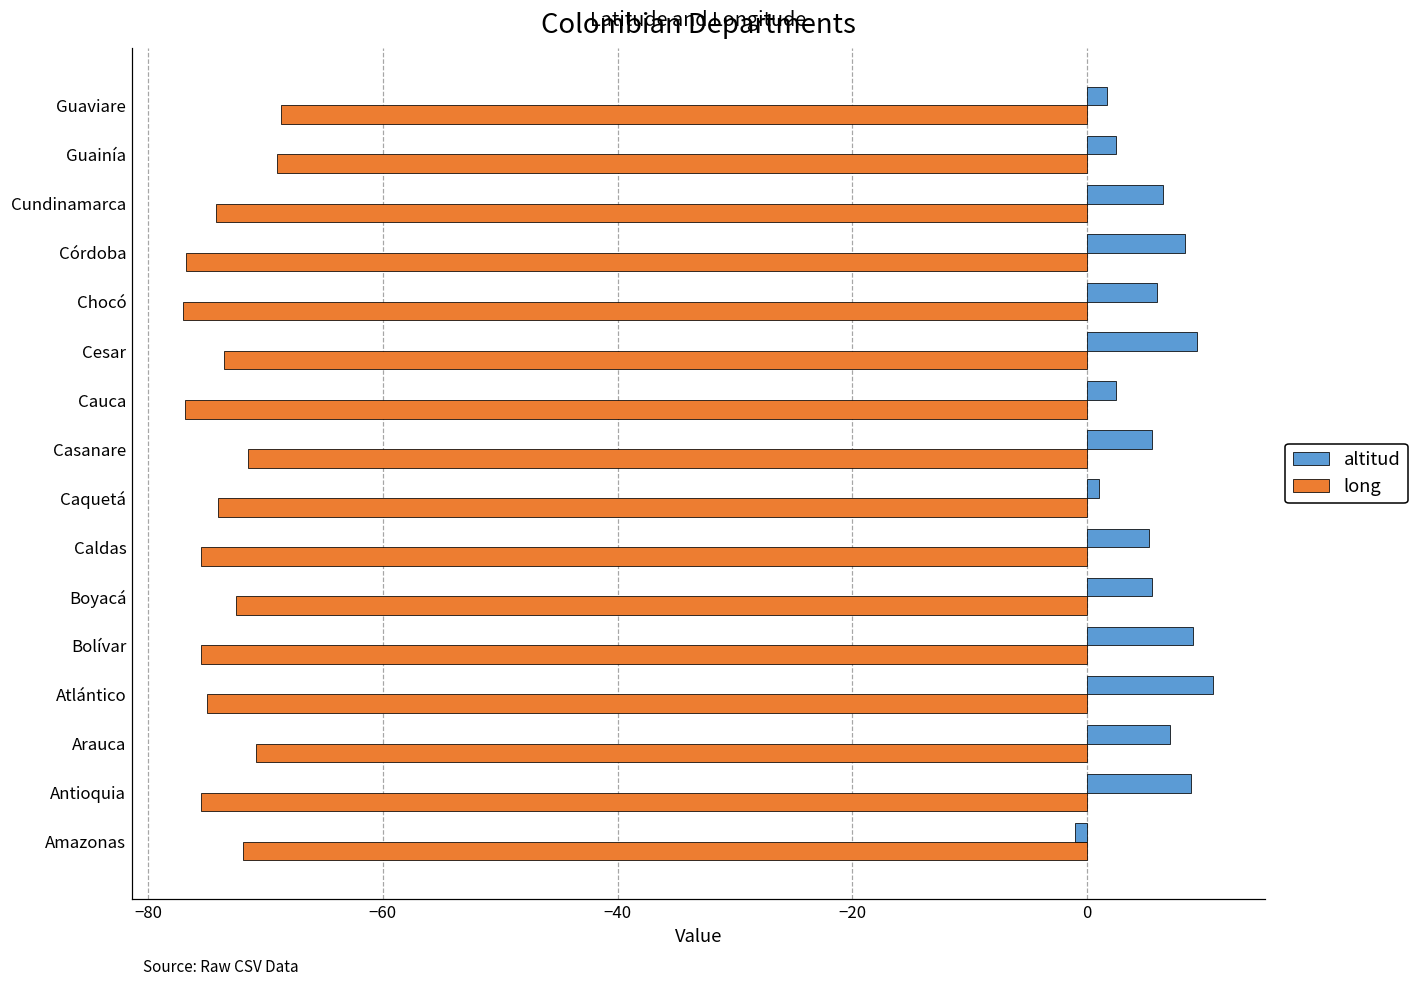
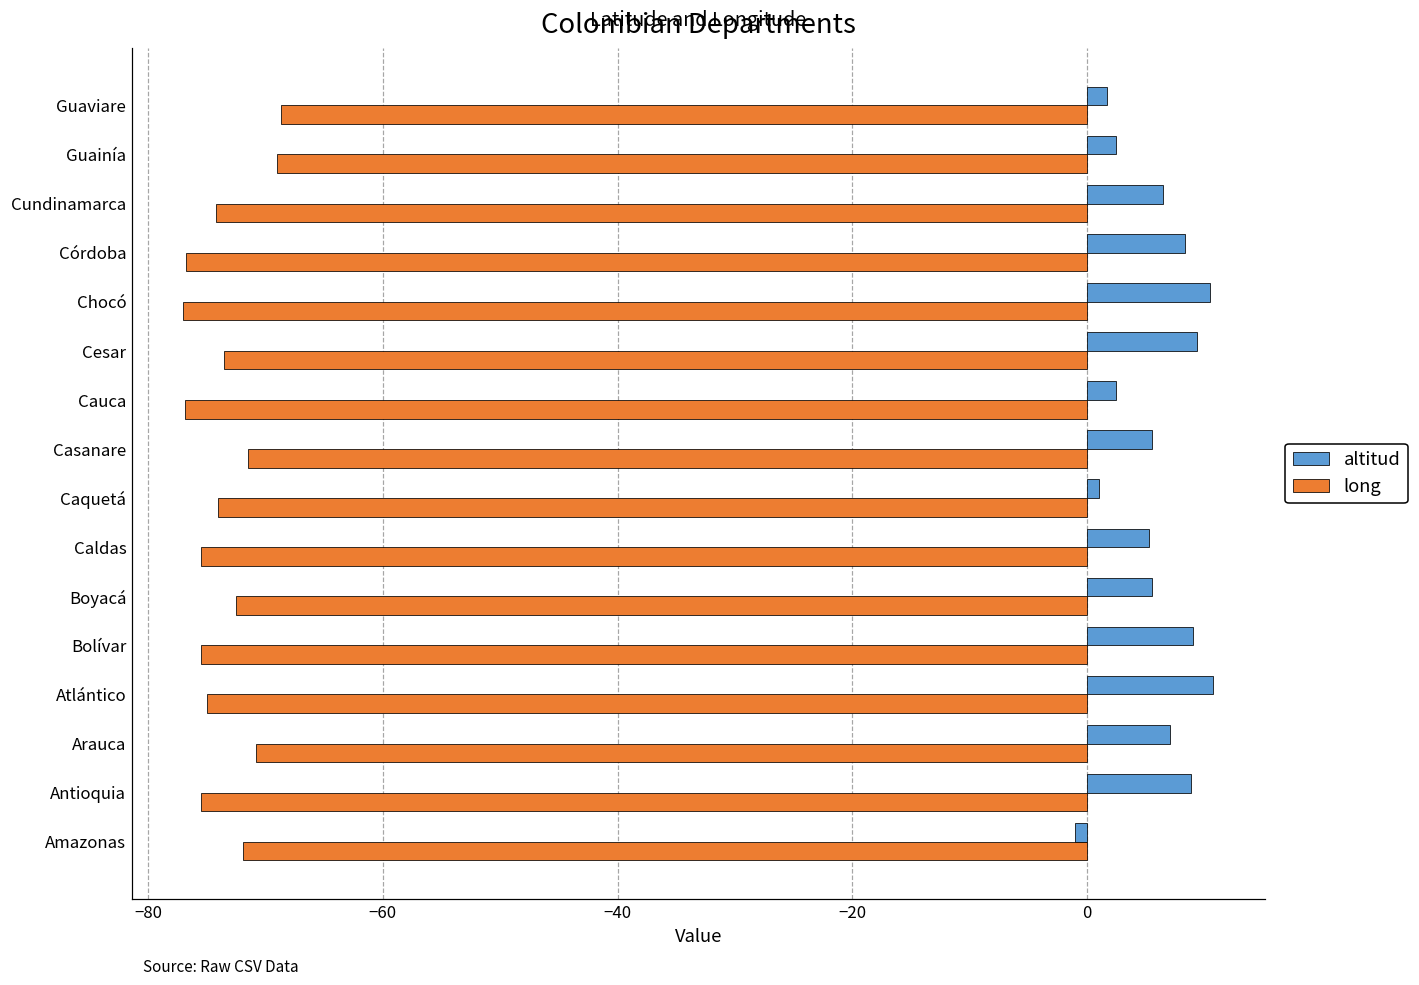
  {
    "altitud": {
      "Guaviare": 1.7,
      "Guainía": 2.5,
      "Cundinamarca": 6.5,
      "Córdoba": 8.3,
-     "Chocó": 6.0,
+     "Chocó": 10.5,
      "Cesar": 9.3,
      "Cauca": 2.5,
      "Casanare": 5.5,
      "Caquetá": 1.0,
      "Caldas": 5.3,
      "Boyacá": 5.5,
      "Bolívar": 9.0,
      "Atlántico": 10.8,
      "Arauca": 7.1,
      "Antioquia": 8.9,
      "Amazonas": -1.0
    },
    "long": {
      "Guaviare": -68.7,
      "Guainía": -69.0,
      "Cundinamarca": -74.2,
      "Córdoba": -76.8,
      "Chocó": -77.0,
      "Cesar": -73.5,
      "Cauca": -76.8,
      "Casanare": -71.5,
      "Caquetá": -74.0,
      "Caldas": -75.5,
      "Boyacá": -72.5,
      "Bolívar": -75.5,
      "Atlántico": -75.0,
      "Arauca": -70.8,
      "Antioquia": -75.5,
      "Amazonas": -71.9
    }
  }
